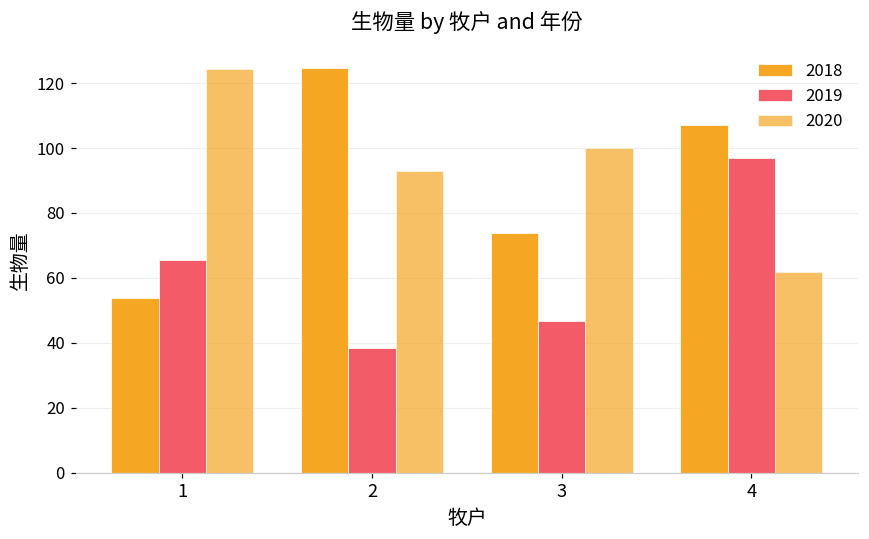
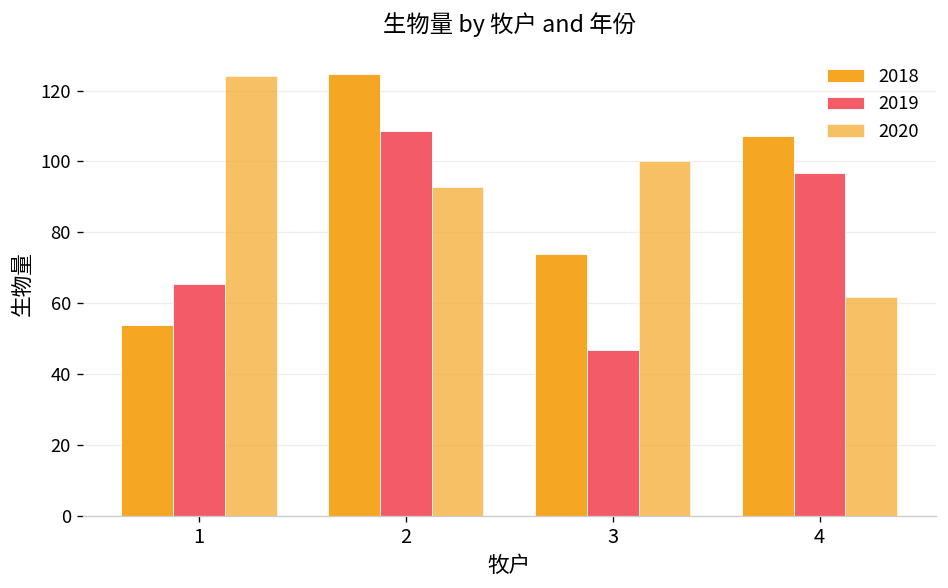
  {
    "2019": {
      "1": 65,
-     "2": 38,
+     "2": 109,
      "3": 47,
      "4": 97
    }
  }
